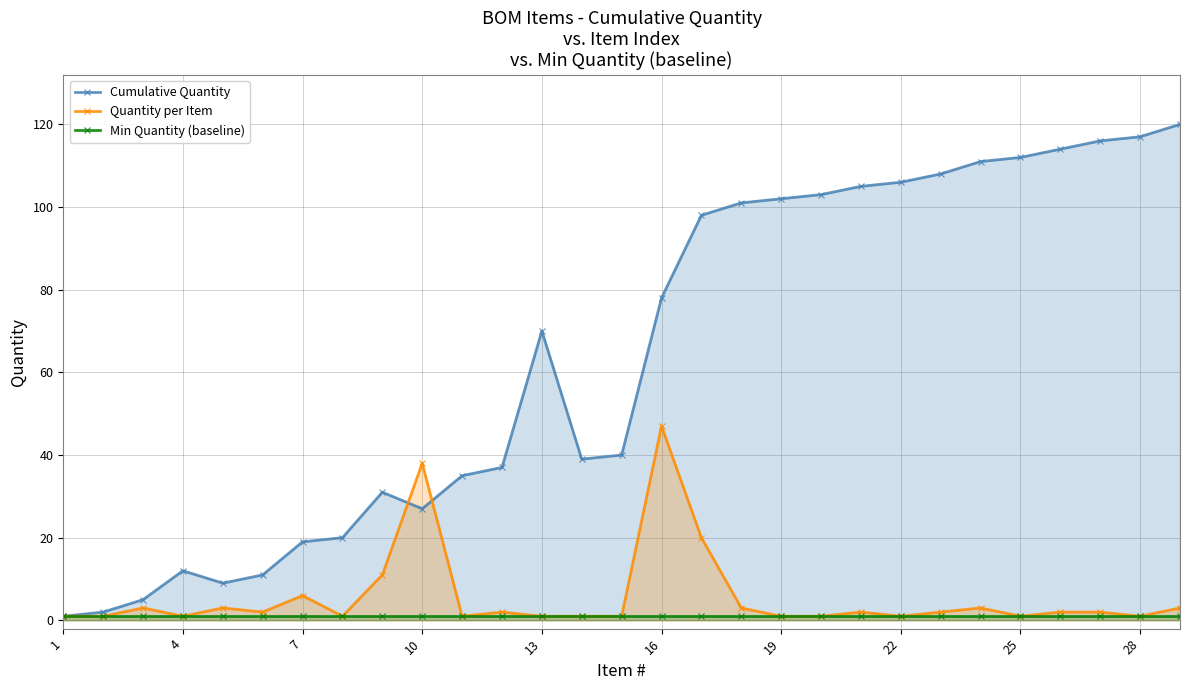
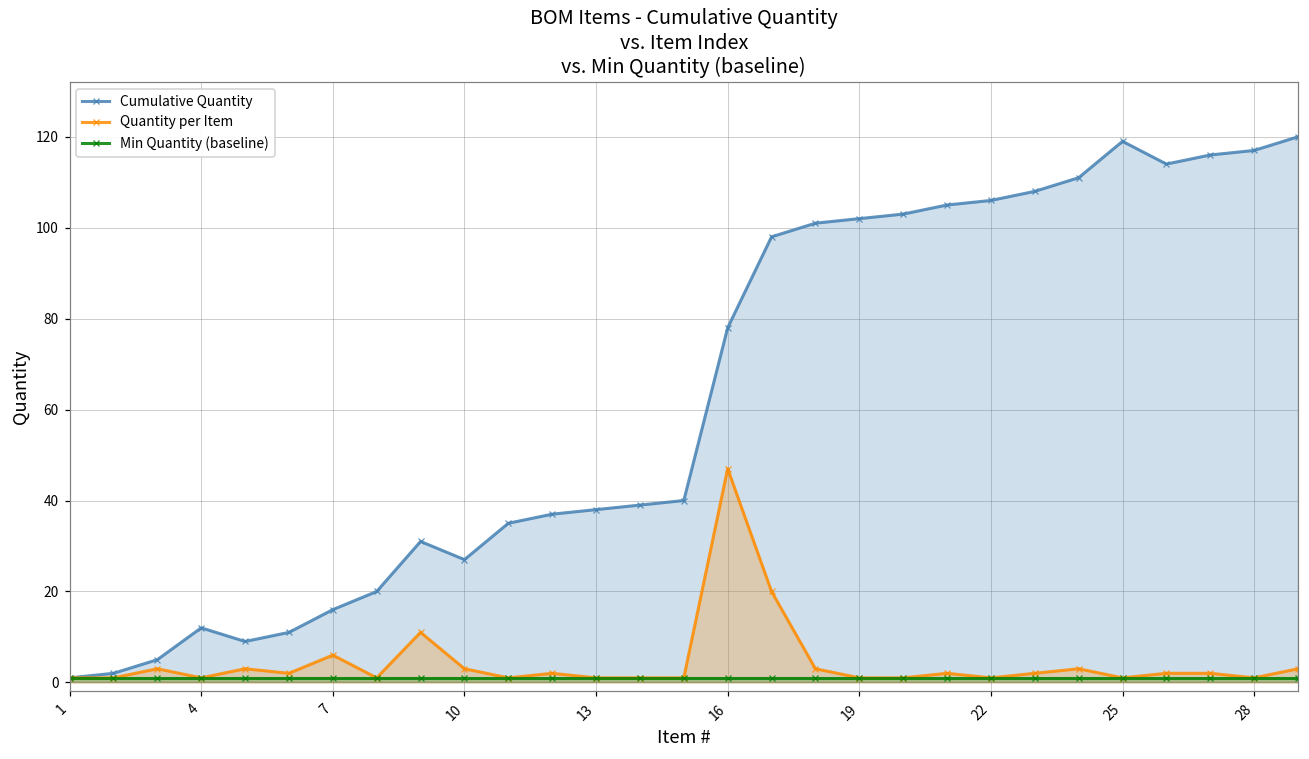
  {
    "Cumulative Quantity": {
      "4": 12,
-     "7": 19,
+     "7": 16,
      "10": 27,
-     "13": 70,
+     "13": 38,
      "16": 78,
      "19": 102,
      "22": 106,
-     "25": 112,
+     "25": 119,
      "28": 117
    },
    "Quantity per Item": {
      "7": 6,
-     "10": 38,
+     "10": 3,
      "16": 47
    },
    "Min Quantity (baseline)": {
      "7": 1,
      "10": 1,
      "16": 1
    }
  }
